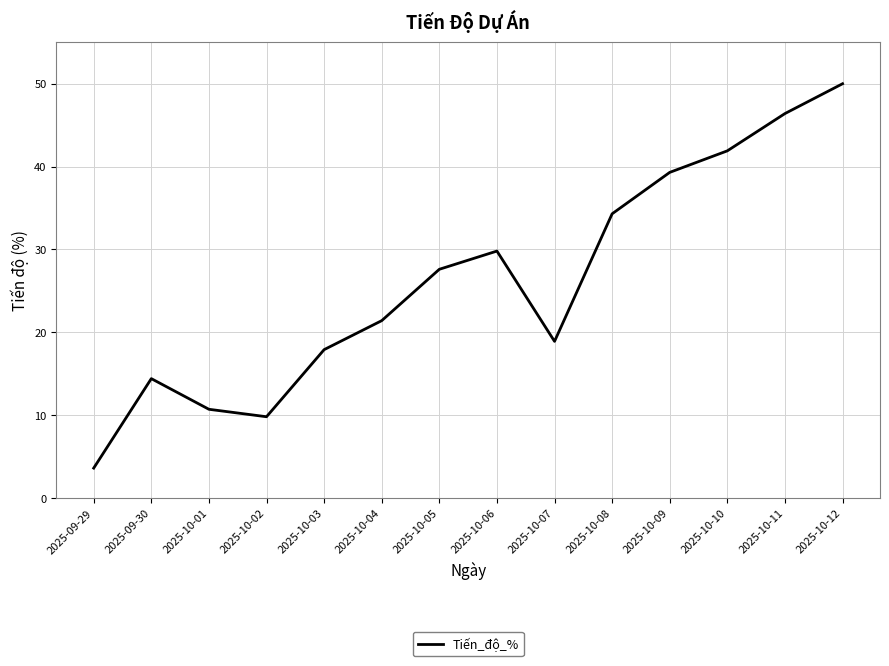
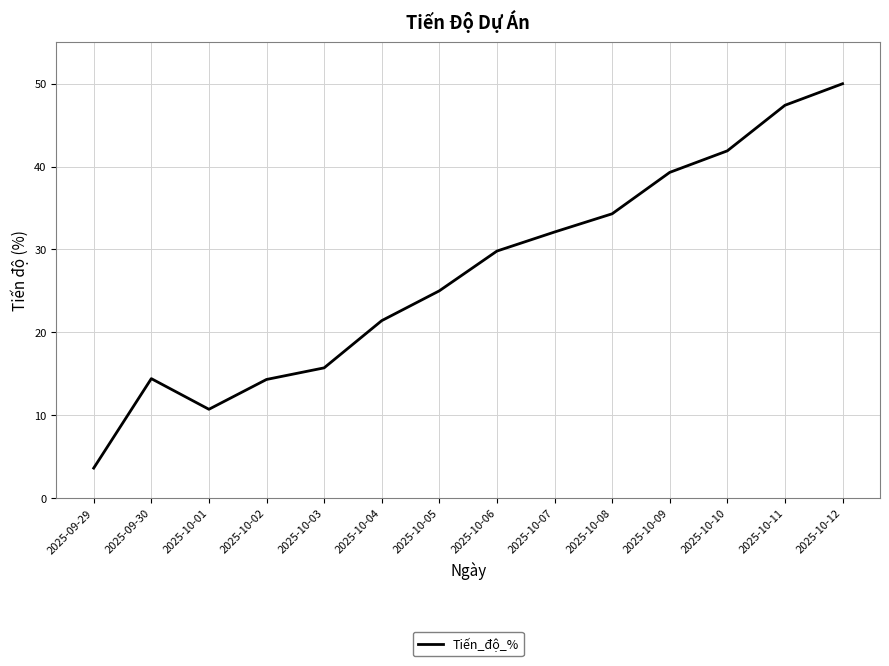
  {
    "2025-09-29": 4,
    "2025-09-30": 14,
    "2025-10-01": 11,
-   "2025-10-02": 10,
-   "2025-10-03": 18,
+   "2025-10-02": 14,
+   "2025-10-03": 16,
    "2025-10-04": 21,
-   "2025-10-05": 28,
+   "2025-10-05": 25,
    "2025-10-06": 30,
-   "2025-10-07": 19,
+   "2025-10-07": 32,
    "2025-10-08": 34,
    "2025-10-09": 39,
    "2025-10-10": 42,
-   "2025-10-11": 46,
+   "2025-10-11": 47,
    "2025-10-12": 50
  }
